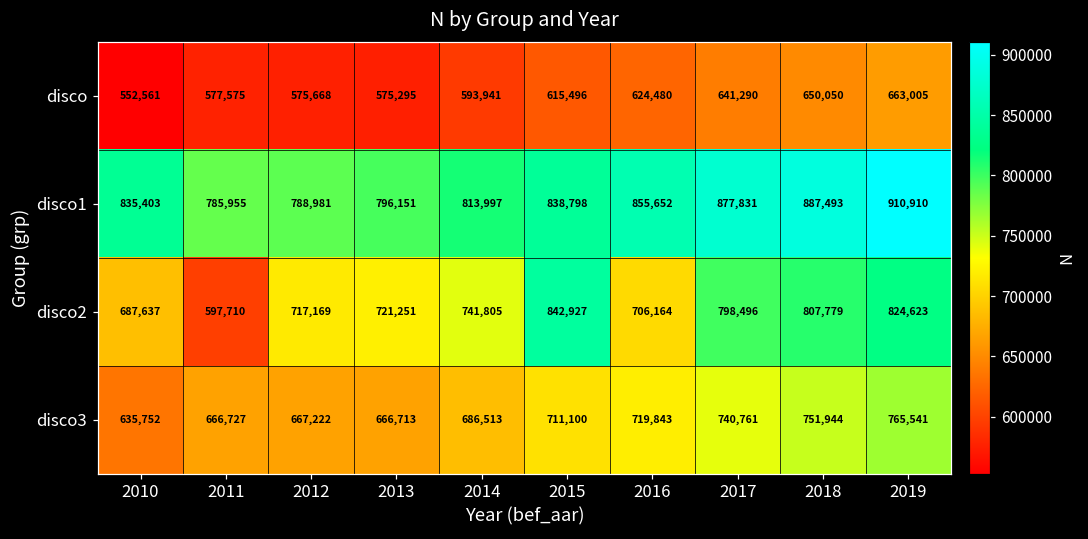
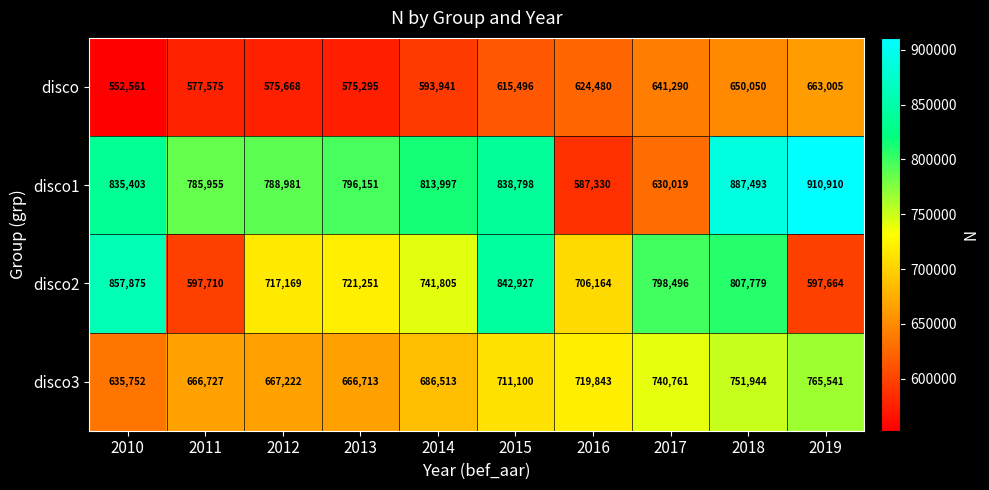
  {
    "disco": {
      "2010": "552,561",
      "2011": "577,575",
      "2012": "575,668",
      "2013": "575,295",
      "2014": "593,941",
      "2015": "615,496",
      "2016": "624,480",
      "2017": "641,290",
      "2018": "650,050",
      "2019": "663,005"
    },
    "disco1": {
      "2010": "835,403",
      "2011": "785,955",
      "2012": "788,981",
      "2013": "796,151",
      "2014": "813,997",
      "2015": "838,798",
-     "2016": "855,652",
-     "2017": "877,831",
+     "2016": "587,330",
+     "2017": "630,019",
      "2018": "887,493",
      "2019": "910,910"
    },
    "disco2": {
-     "2010": "687,637",
+     "2010": "857,875",
      "2011": "597,710",
      "2012": "717,169",
      "2013": "721,251",
      "2014": "741,805",
      "2015": "842,927",
      "2016": "706,164",
      "2017": "798,496",
      "2018": "807,779",
-     "2019": "824,623"
+     "2019": "597,664"
    },
    "disco3": {
      "2010": "635,752",
      "2011": "666,727",
      "2012": "667,222",
      "2013": "666,713",
      "2014": "686,513",
      "2015": "711,100",
      "2016": "719,843",
      "2017": "740,761",
      "2018": "751,944",
      "2019": "765,541"
    }
  }
